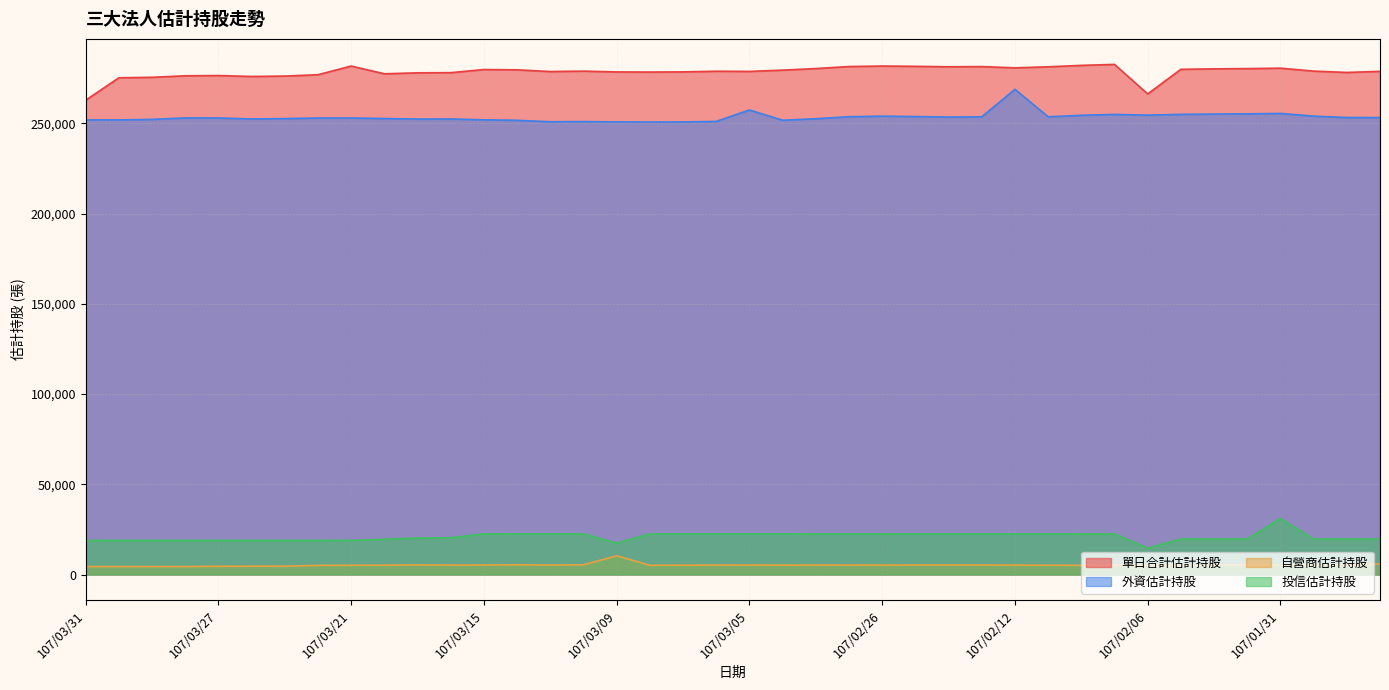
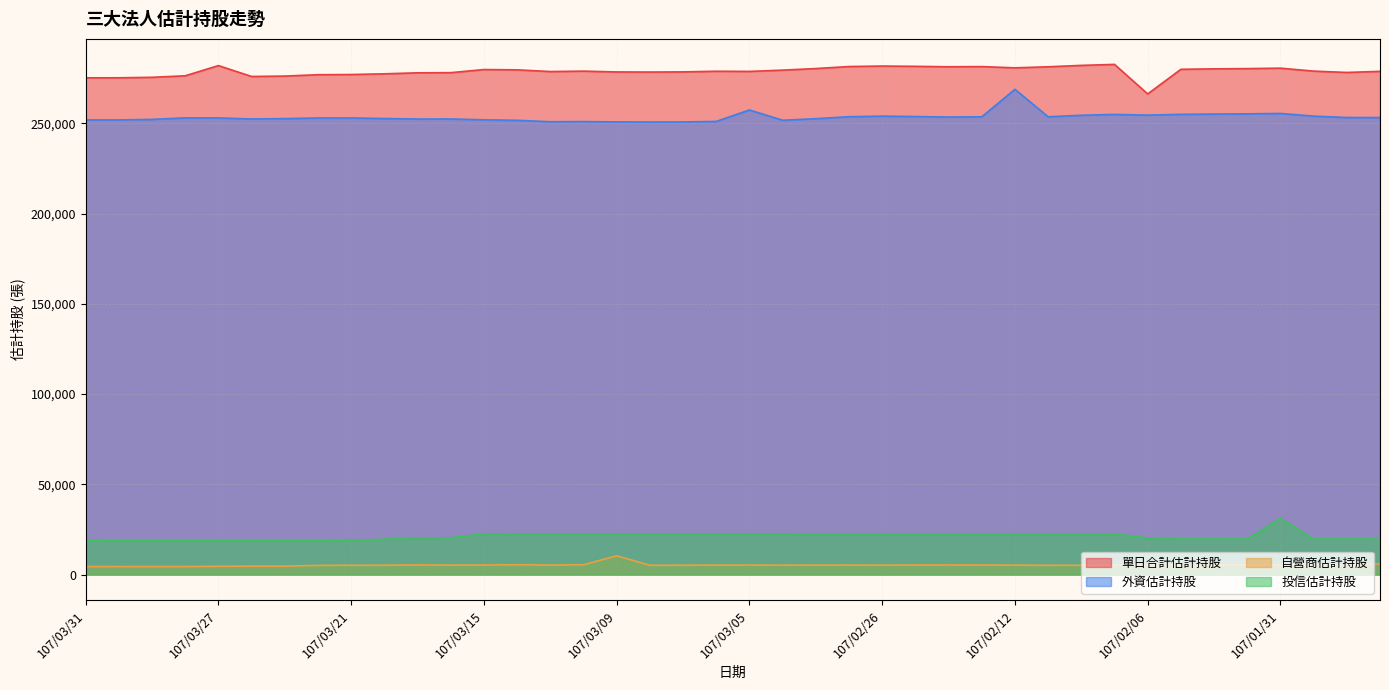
  {
    "單日合計估計持股": {
-     "107/03/31": "263,000",
-     "107/03/27": "277,000",
-     "107/03/21": "282,000",
+     "107/03/31": "275,000",
+     "107/03/27": "282,000",
+     "107/03/21": "277,000",
      "107/03/15": "280,000",
      "107/03/09": "279,000",
      "107/03/05": "279,000",
      "107/02/26": "282,000",
      "107/02/12": "281,000",
      "107/02/06": "266,000",
      "107/01/31": "281,000"
    },
    "外資估計持股": {
      "107/03/31": "252,000",
      "107/03/27": "253,000",
      "107/03/21": "253,000",
      "107/03/15": "252,000",
      "107/03/09": "251,000",
      "107/03/05": "257,000",
      "107/02/26": "254,000",
      "107/02/12": "269,000",
      "107/02/06": "255,000",
      "107/01/31": "256,000"
    },
    "自營商估計持股": {
      "107/03/31": "4,000",
      "107/03/27": "5,000",
      "107/03/21": "5,000",
      "107/03/15": "5,000",
      "107/03/09": "10,000",
      "107/03/05": "5,000",
      "107/02/26": "5,000",
      "107/02/12": "5,000"
    },
    "投信估計持股": {
      "107/03/31": "19,000",
      "107/03/27": "19,000",
      "107/03/21": "19,000",
      "107/03/15": "23,000",
-     "107/03/09": "17,000",
+     "107/03/09": "23,000",
      "107/03/05": "23,000",
      "107/02/26": "23,000",
      "107/02/12": "23,000",
-     "107/02/06": "15,000",
+     "107/02/06": "20,000",
      "107/01/31": "31,000"
    }
  }
